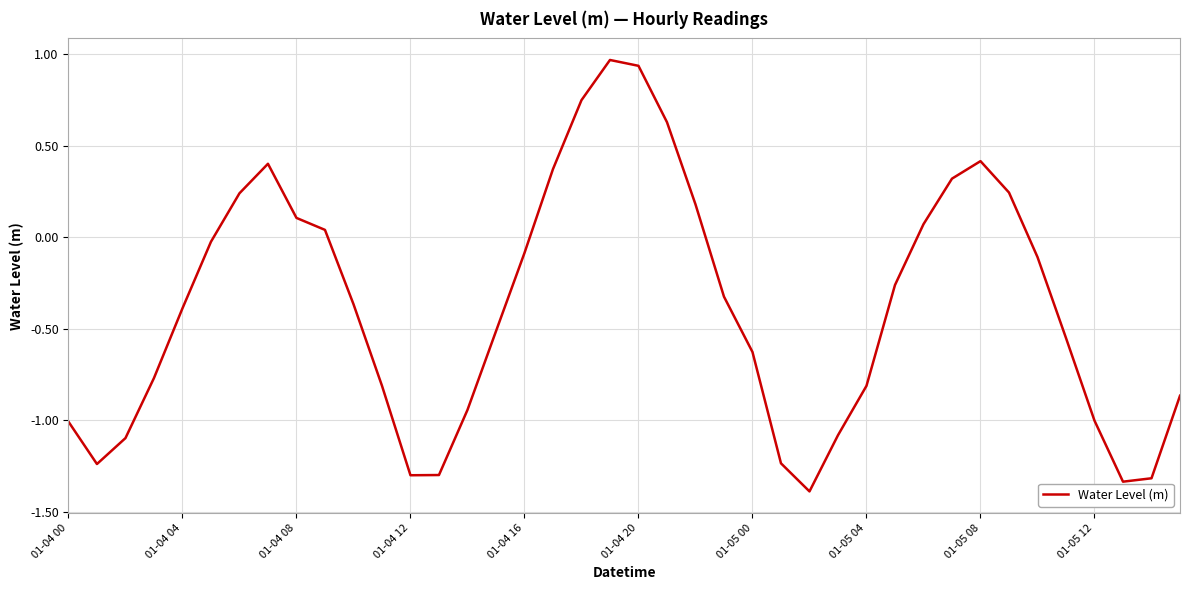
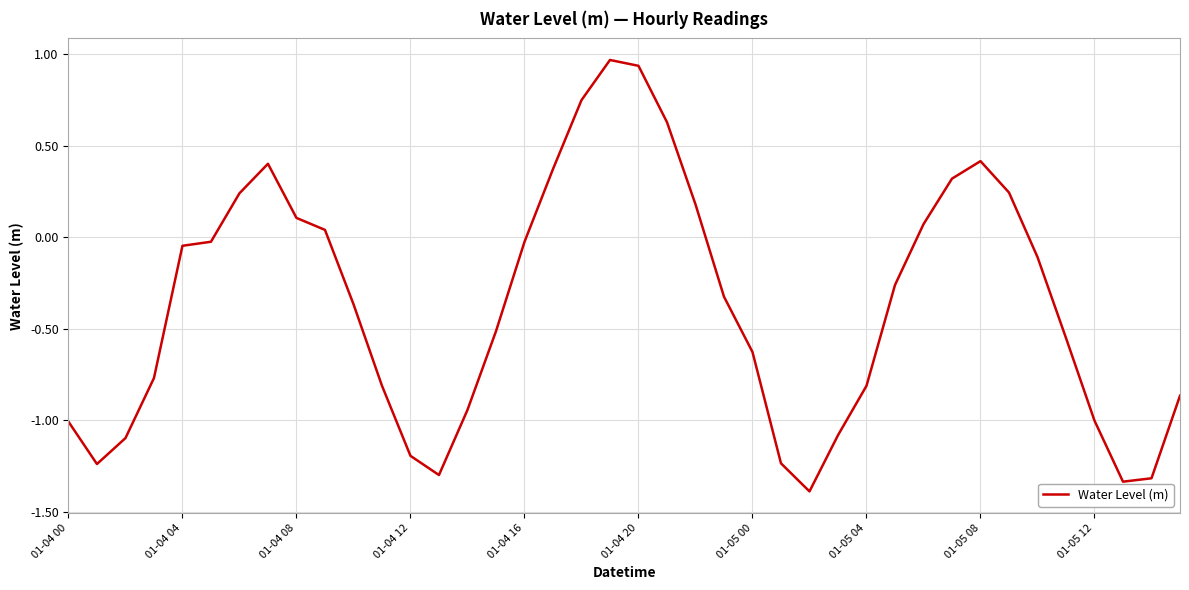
  {
    "01-04 00": -1.01,
-   "01-04 04": -0.39,
+   "01-04 04": -0.05,
    "01-04 08": 0.11,
-   "01-04 12": -1.30,
-   "01-04 16": -0.09,
+   "01-04 12": -1.19,
+   "01-04 16": -0.03,
    "01-04 20": 0.94,
    "01-05 00": -0.63,
    "01-05 04": -0.81,
    "01-05 08": 0.42,
    "01-05 12": -1.00
  }
